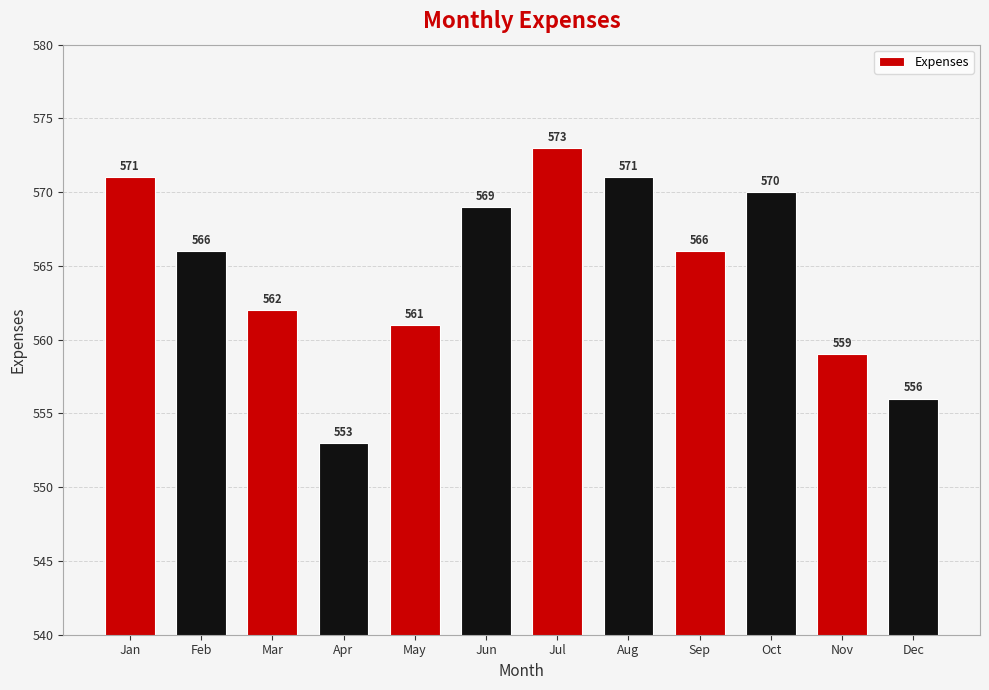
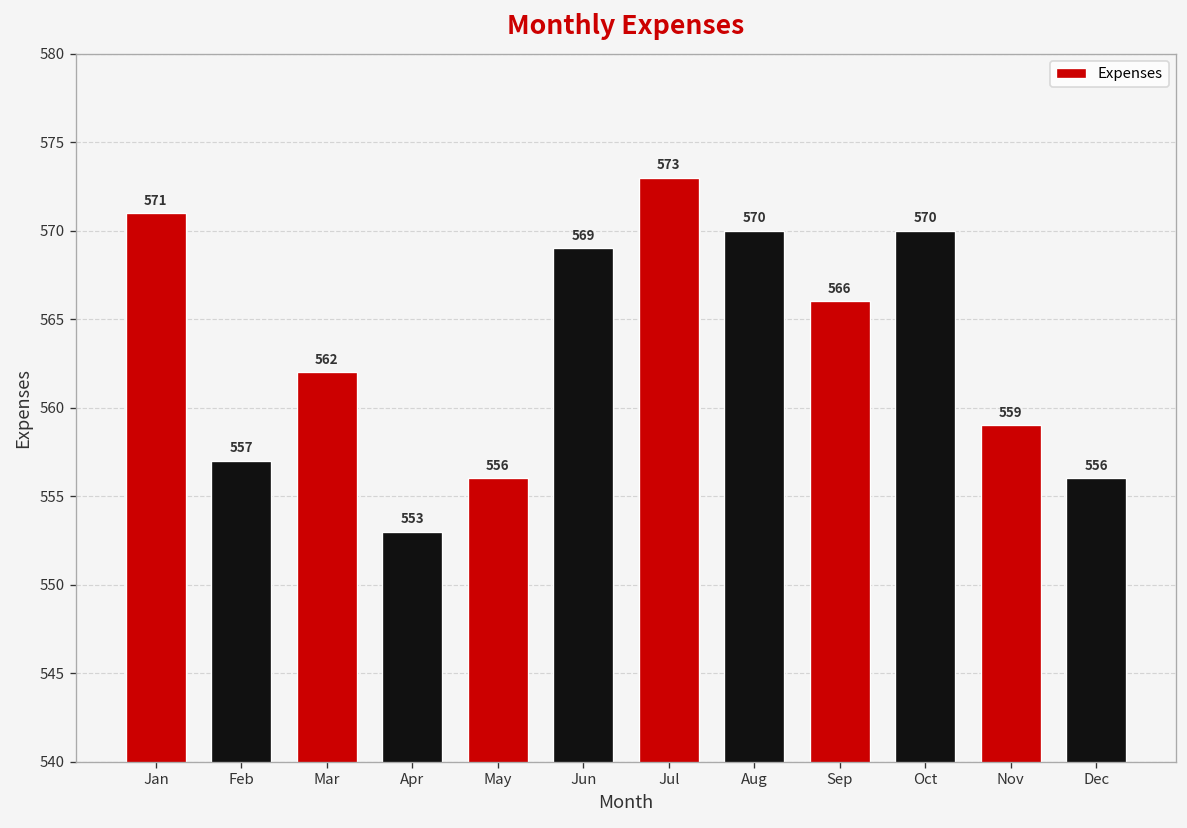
  {
    "Jan": 571,
-   "Feb": 566,
+   "Feb": 557,
    "Mar": 562,
    "Apr": 553,
-   "May": 561,
+   "May": 556,
    "Jun": 569,
    "Jul": 573,
-   "Aug": 571,
+   "Aug": 570,
    "Sep": 566,
    "Oct": 570,
    "Nov": 559,
    "Dec": 556
  }
